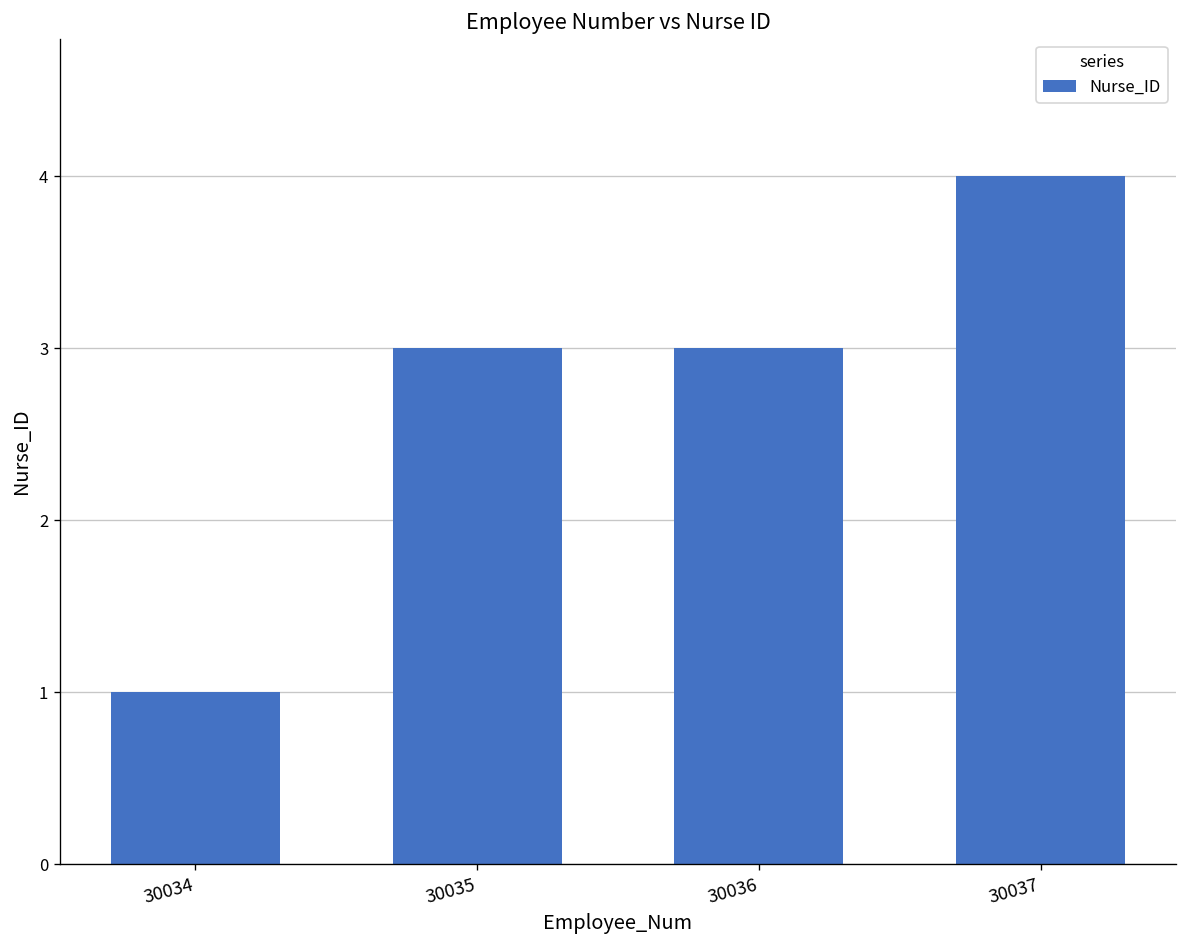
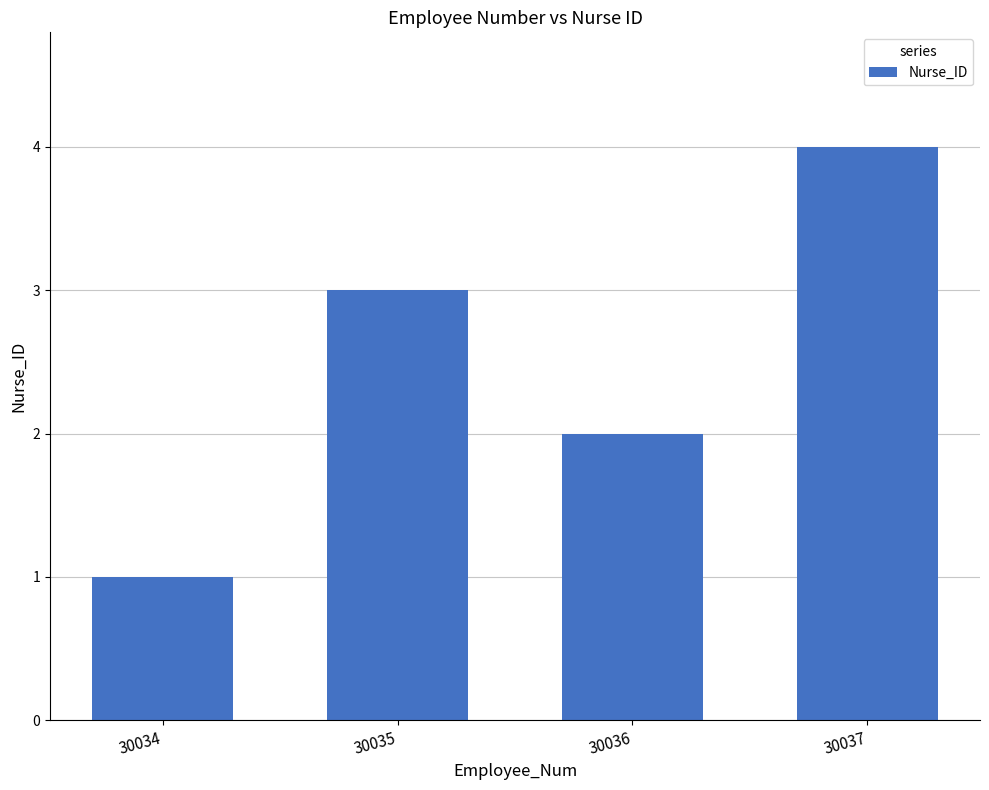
  {
    "30034": 1,
    "30035": 3,
-   "30036": 3,
+   "30036": 2,
    "30037": 4
  }
